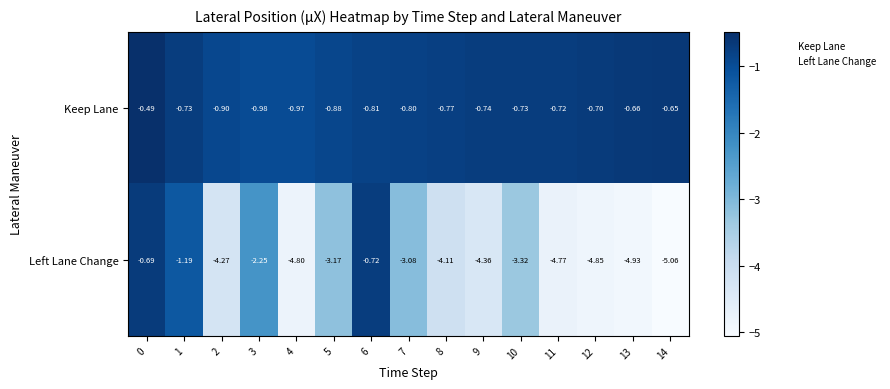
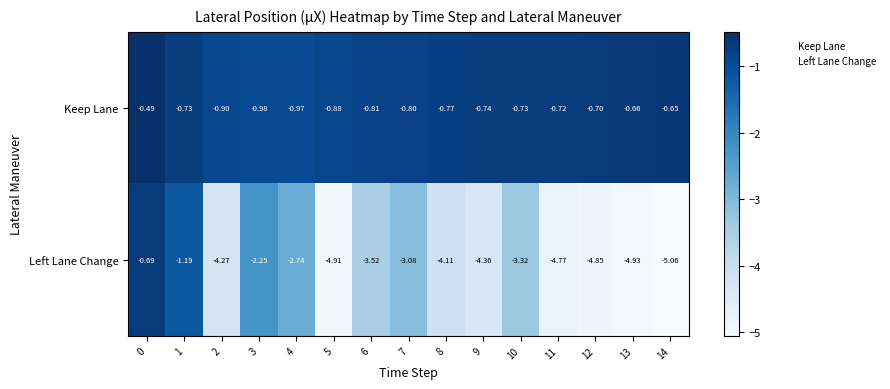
  {
    "Keep Lane": {
      "0": -0.49,
      "1": -0.73,
      "2": -0.90,
      "3": -0.98,
      "4": -0.97,
      "5": -0.88,
      "6": -0.81,
      "7": -0.80,
      "8": -0.77,
      "9": -0.74,
      "10": -0.73,
      "11": -0.72,
      "12": -0.70,
      "13": -0.66,
      "14": -0.65
    },
    "Left Lane Change": {
      "0": -0.69,
      "1": -1.19,
      "2": -4.27,
      "3": -2.25,
-     "4": -4.80,
-     "5": -3.17,
-     "6": -0.72,
+     "4": -2.74,
+     "5": -4.91,
+     "6": -3.52,
      "7": -3.08,
      "8": -4.11,
      "9": -4.36,
      "10": -3.32,
      "11": -4.77,
      "12": -4.85,
      "13": -4.93,
      "14": -5.06
    }
  }
